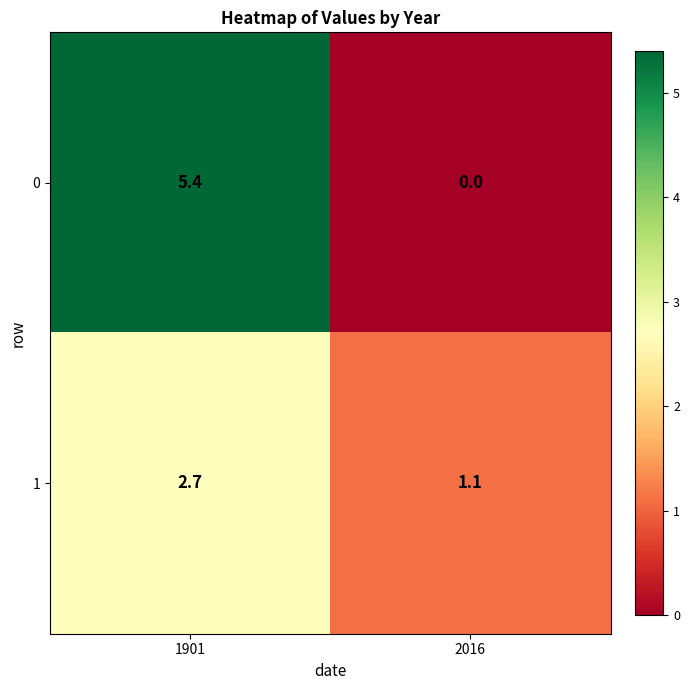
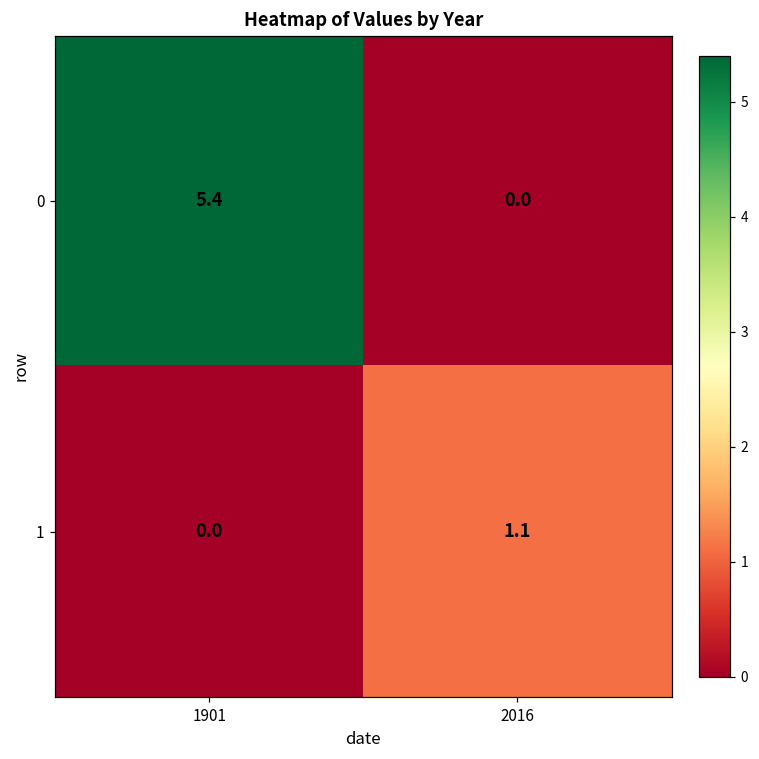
  {
    "0": {
      "1901": 5.4,
      "2016": 0.0
    },
    "1": {
-     "1901": 2.7,
+     "1901": 0.0,
      "2016": 1.1
    }
  }
